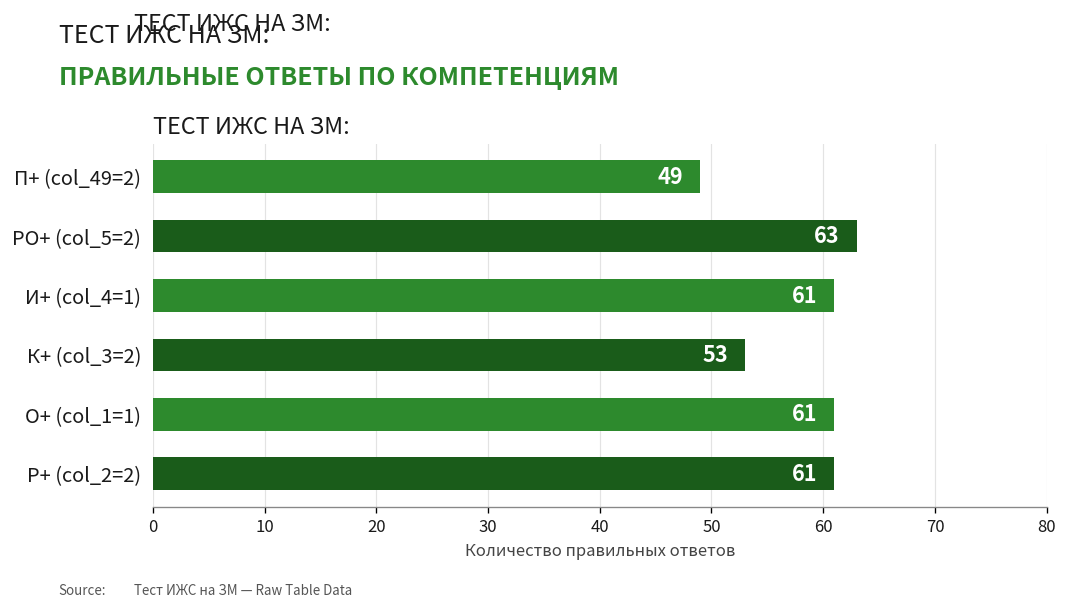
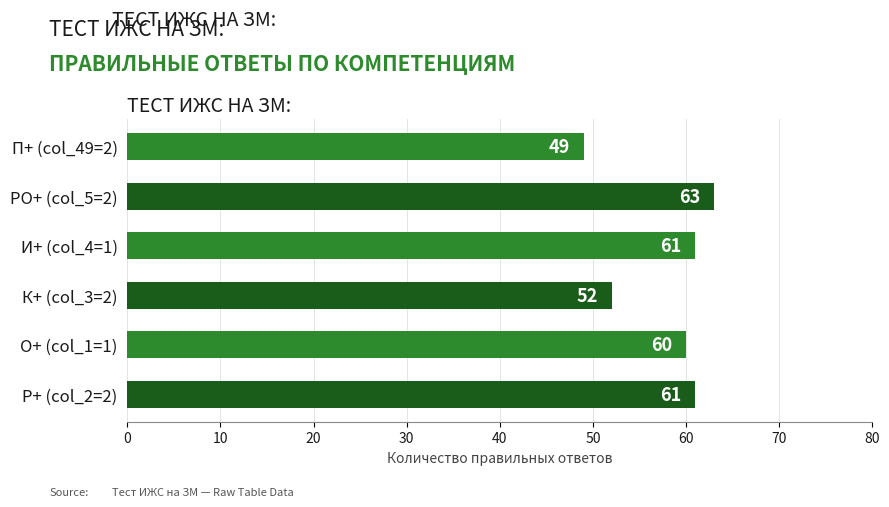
  {
    "П+ (col_49=2)": 49,
    "РО+ (col_5=2)": 63,
    "И+ (col_4=1)": 61,
-   "К+ (col_3=2)": 53,
-   "О+ (col_1=1)": 61,
+   "К+ (col_3=2)": 52,
+   "О+ (col_1=1)": 60,
    "Р+ (col_2=2)": 61
  }
